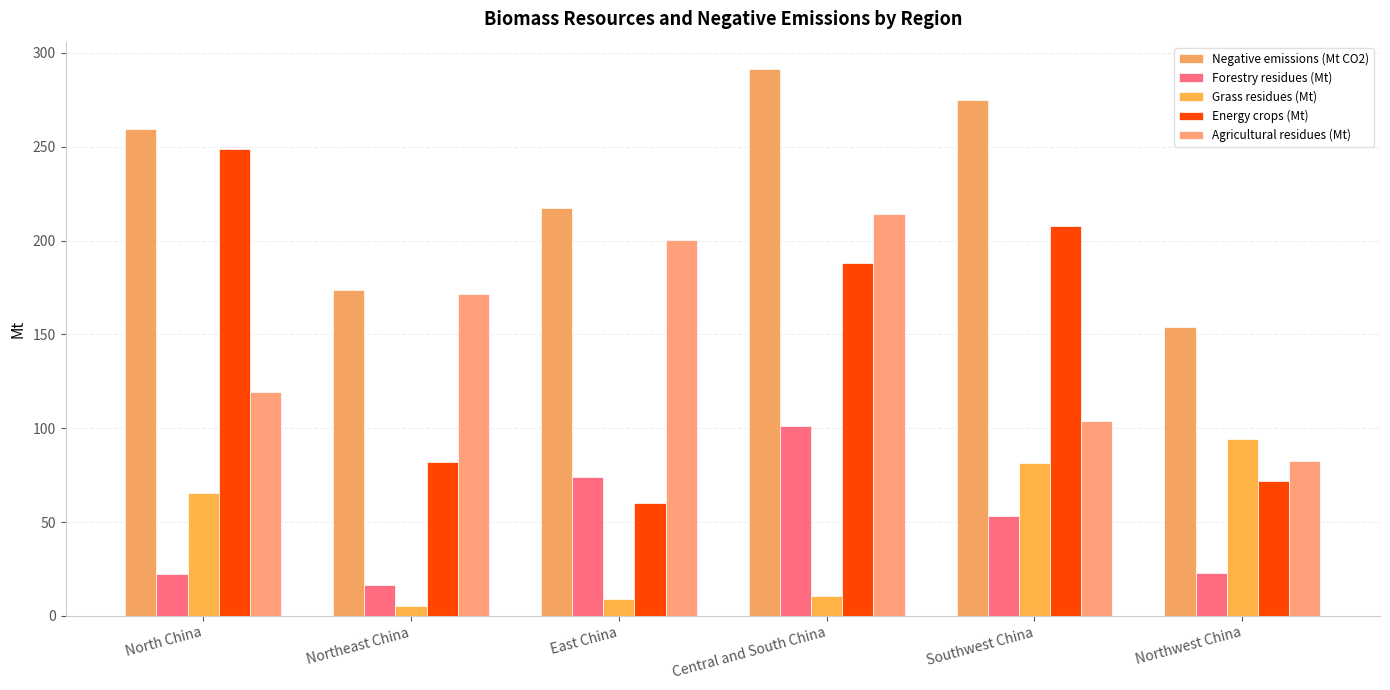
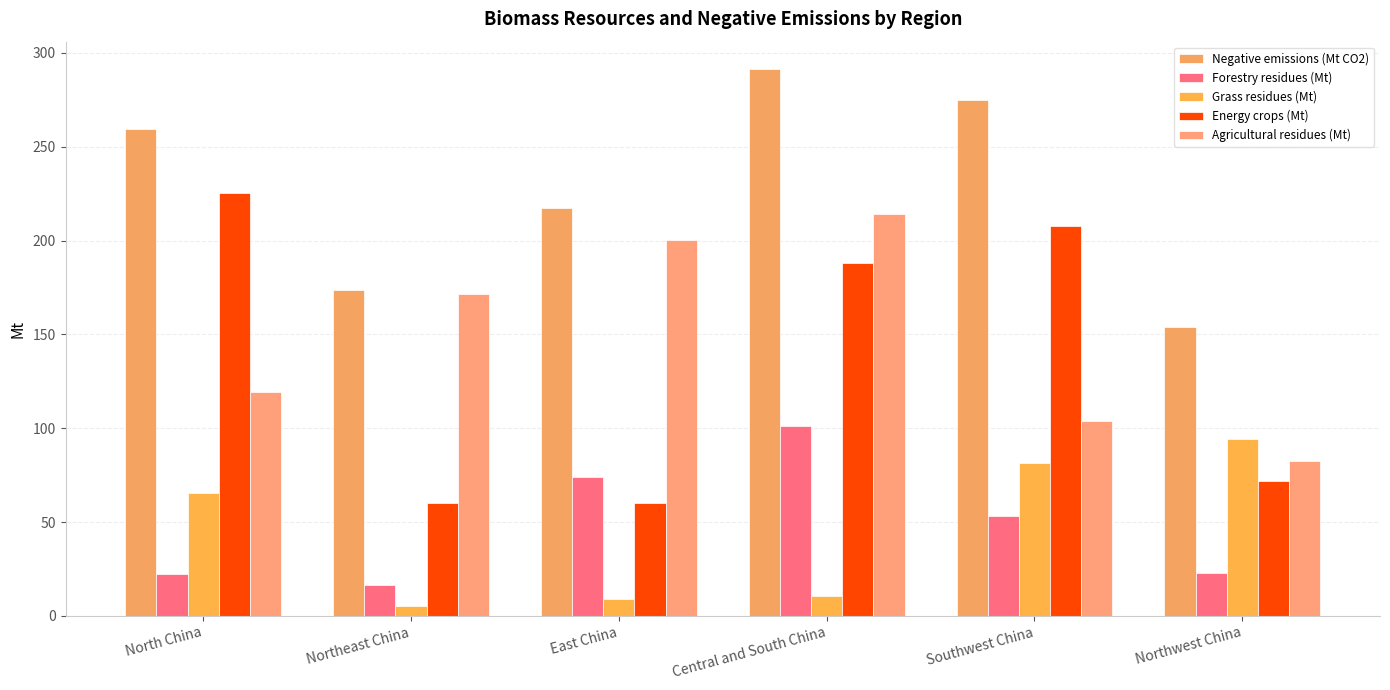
  {
    "Energy crops (Mt)": {
-     "North China": 249,
-     "Northeast China": 82,
+     "North China": 225,
+     "Northeast China": 60,
      "East China": 60,
      "Central and South China": 188,
      "Southwest China": 208,
      "Northwest China": 72
    }
  }
